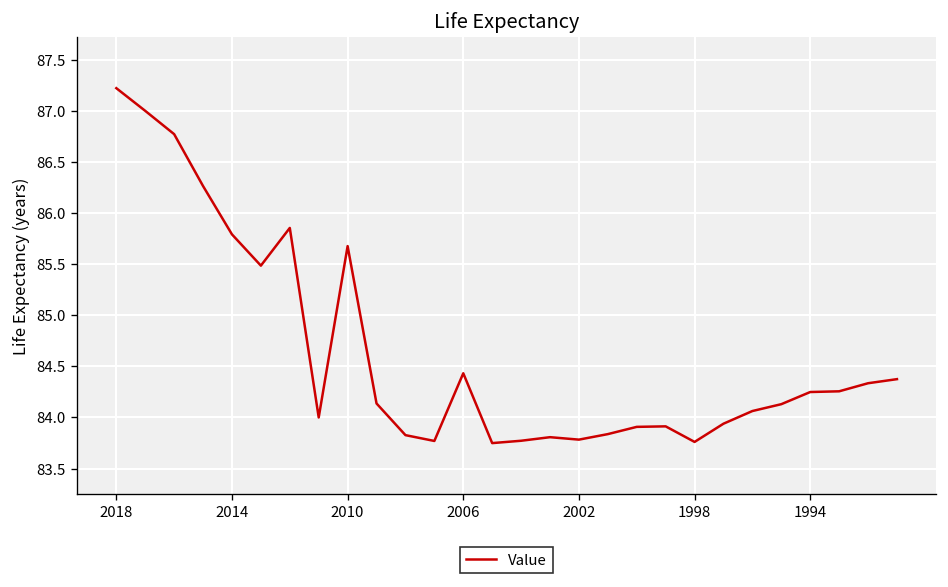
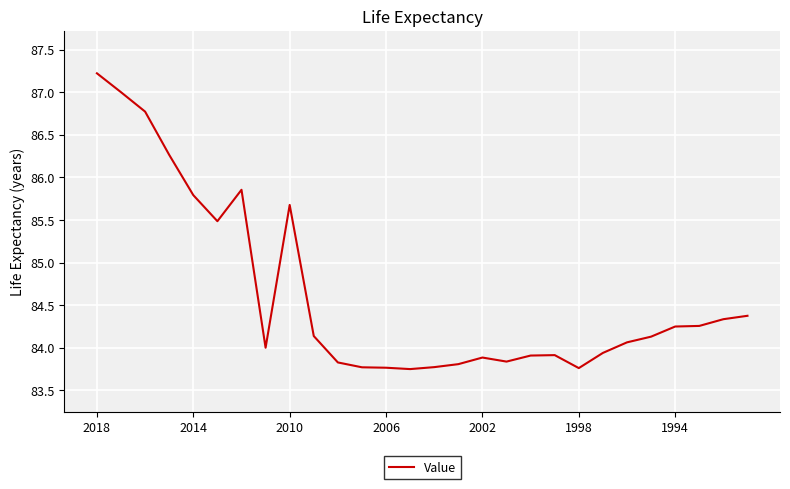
  {
    "2018": 87.2,
    "2014": 85.8,
    "2010": 85.7,
-   "2006": 84.4,
-   "2002": 83.8,
+   "2006": 83.8,
+   "2002": 83.9,
    "1998": 83.8,
    "1994": 84.2
  }
